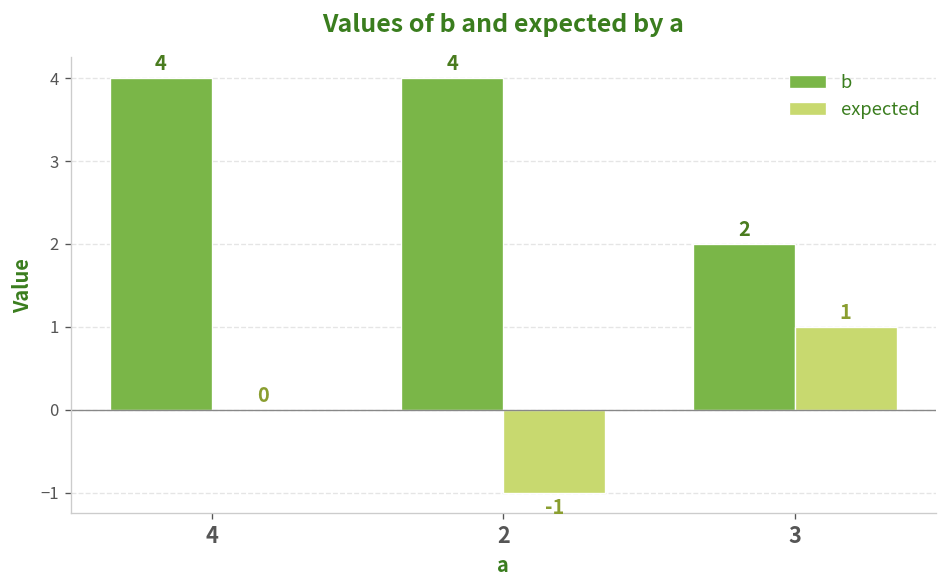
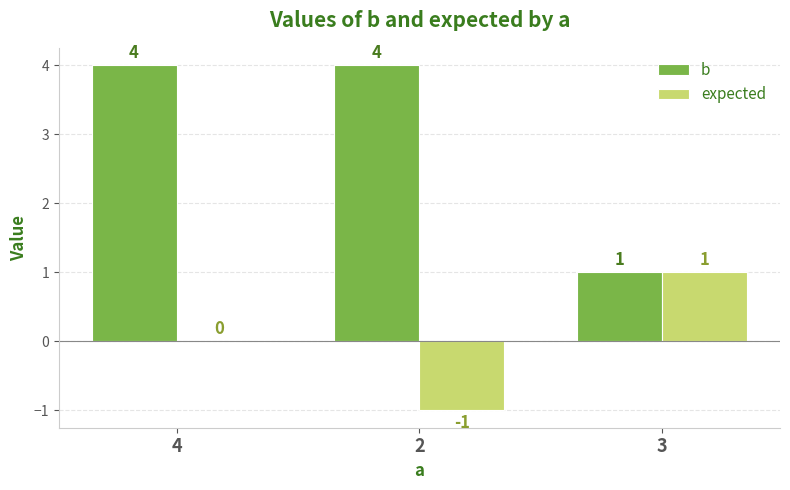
  {
    "b": {
      "4": 4,
      "2": 4,
-     "3": 2
+     "3": 1
    },
    "expected": {
      "4": 0,
      "2": -1,
      "3": 1
    }
  }
